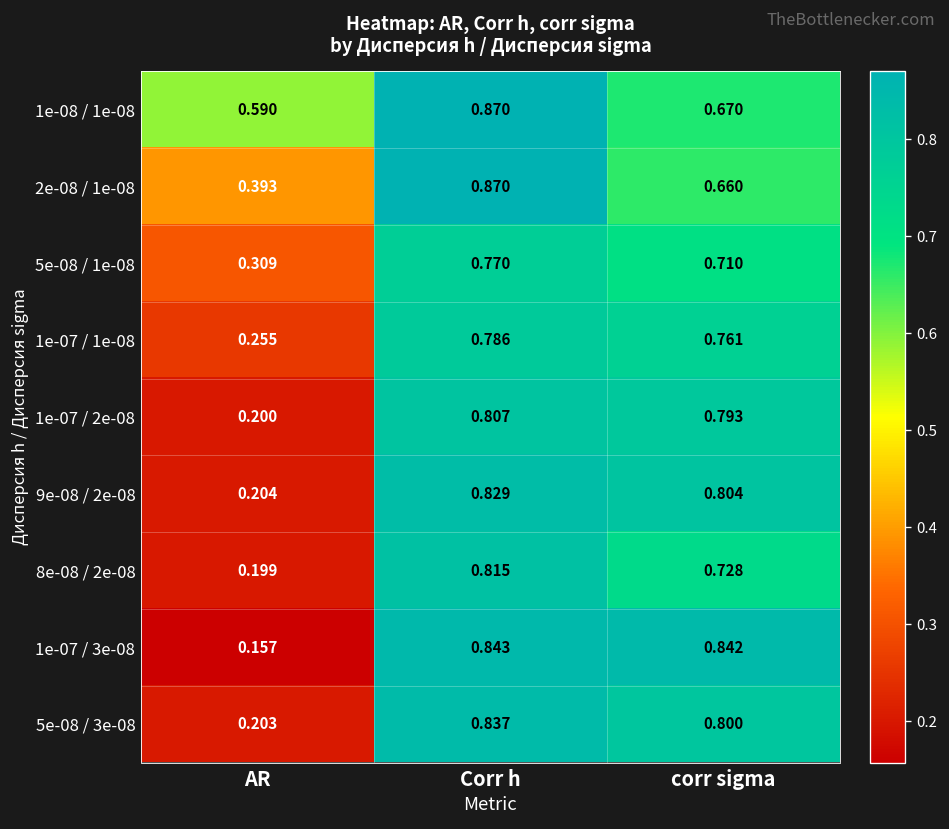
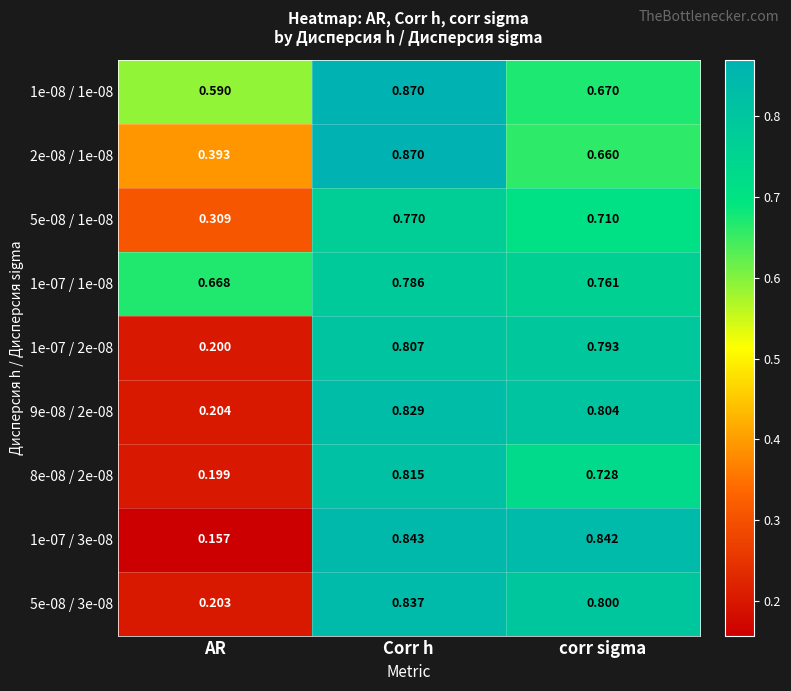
  {
    "1e-08 / 1e-08": {
      "AR": 0.590,
      "Corr h": 0.870,
      "corr sigma": 0.670
    },
    "2e-08 / 1e-08": {
      "AR": 0.393,
      "Corr h": 0.870,
      "corr sigma": 0.660
    },
    "5e-08 / 1e-08": {
      "AR": 0.309,
      "Corr h": 0.770,
      "corr sigma": 0.710
    },
    "1e-07 / 1e-08": {
-     "AR": 0.255,
+     "AR": 0.668,
      "Corr h": 0.786,
      "corr sigma": 0.761
    },
    "1e-07 / 2e-08": {
      "AR": 0.200,
      "Corr h": 0.807,
      "corr sigma": 0.793
    },
    "9e-08 / 2e-08": {
      "AR": 0.204,
      "Corr h": 0.829,
      "corr sigma": 0.804
    },
    "8e-08 / 2e-08": {
      "AR": 0.199,
      "Corr h": 0.815,
      "corr sigma": 0.728
    },
    "1e-07 / 3e-08": {
      "AR": 0.157,
      "Corr h": 0.843,
      "corr sigma": 0.842
    },
    "5e-08 / 3e-08": {
      "AR": 0.203,
      "Corr h": 0.837,
      "corr sigma": 0.800
    }
  }
